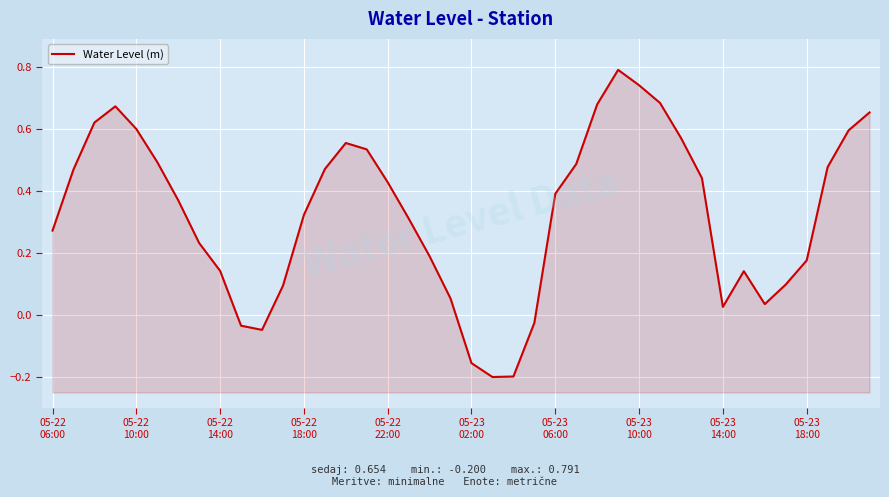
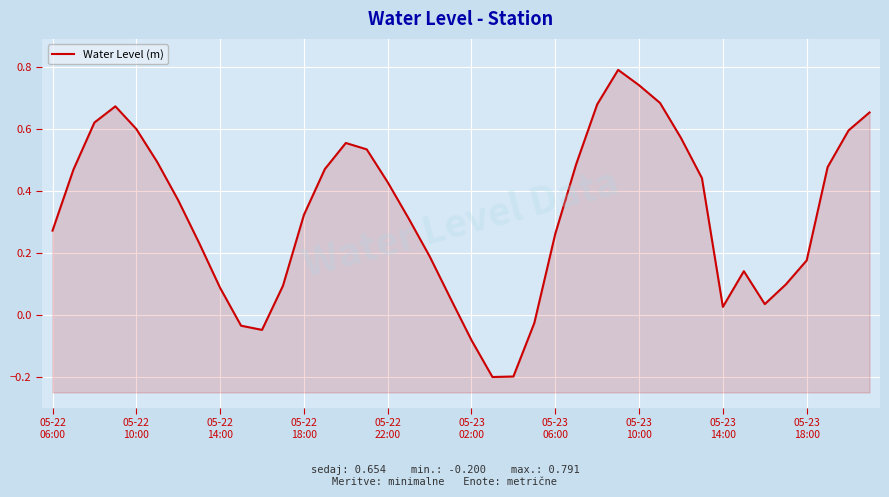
  {
    "05-22 06:00": 0.27,
    "05-22 10:00": 0.60,
-   "05-22 14:00": 0.14,
+   "05-22 14:00": 0.09,
    "05-22 18:00": 0.32,
    "05-22 22:00": 0.43,
-   "05-23 02:00": -0.16,
-   "05-23 06:00": 0.39,
+   "05-23 02:00": -0.08,
+   "05-23 06:00": 0.26,
    "05-23 10:00": 0.74,
    "05-23 14:00": 0.03,
    "05-23 18:00": 0.18
  }
